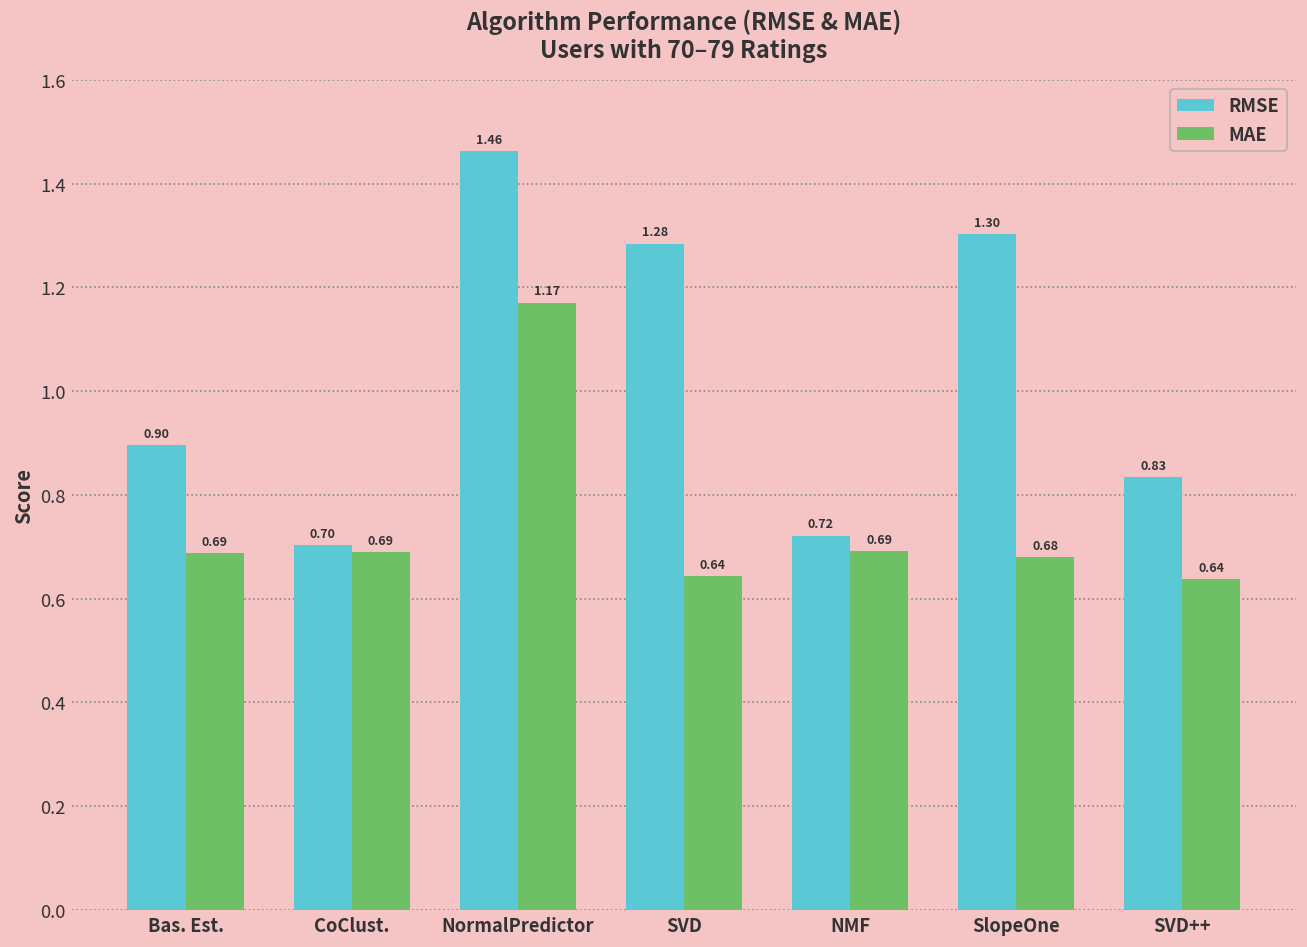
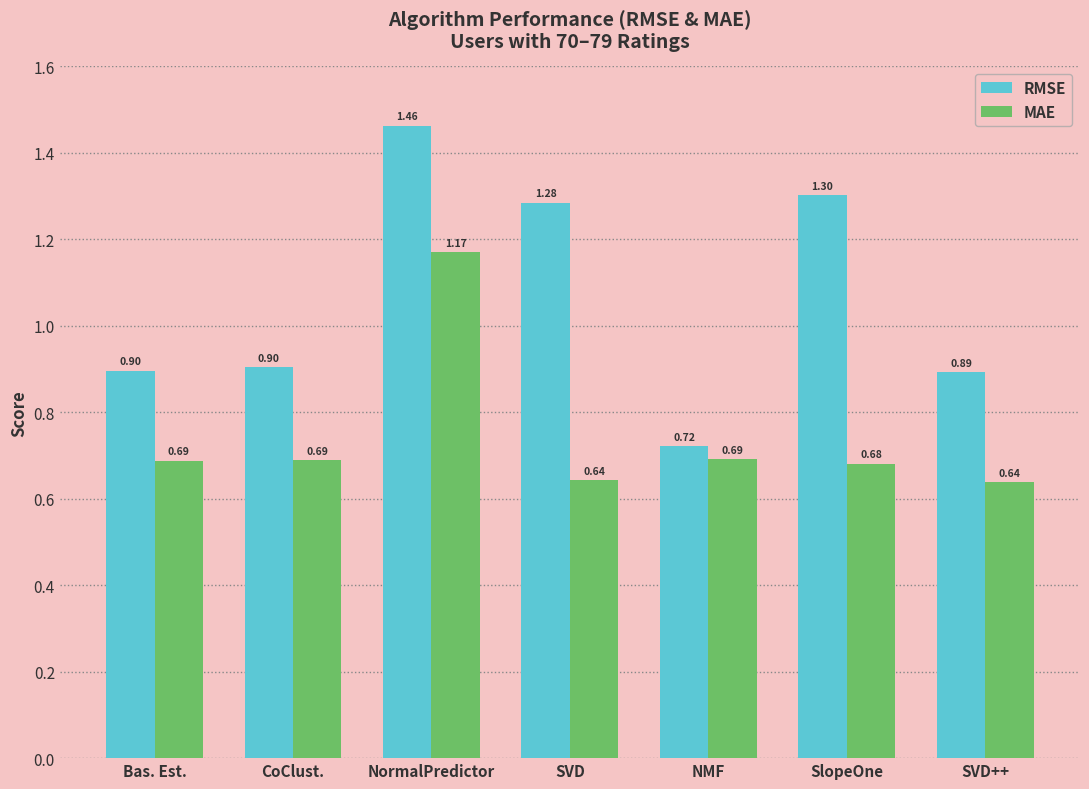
  {
    "RMSE": {
      "Bas. Est.": 0.90,
-     "CoClust.": 0.70,
+     "CoClust.": 0.90,
      "NormalPredictor": 1.46,
      "SVD": 1.28,
      "NMF": 0.72,
      "SlopeOne": 1.30,
-     "SVD++": 0.83
+     "SVD++": 0.89
    },
    "MAE": {
      "Bas. Est.": 0.69,
      "CoClust.": 0.69,
      "NormalPredictor": 1.17,
      "SVD": 0.64,
      "NMF": 0.69,
      "SlopeOne": 0.68,
      "SVD++": 0.64
    }
  }
